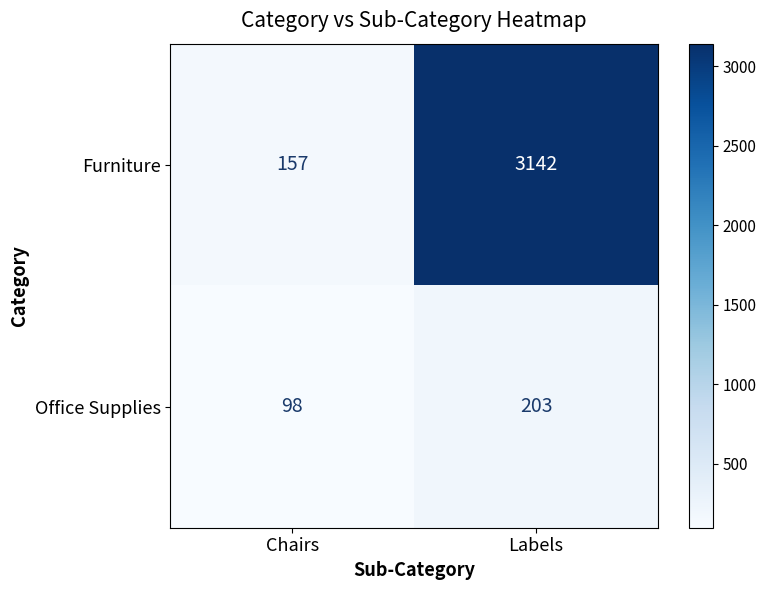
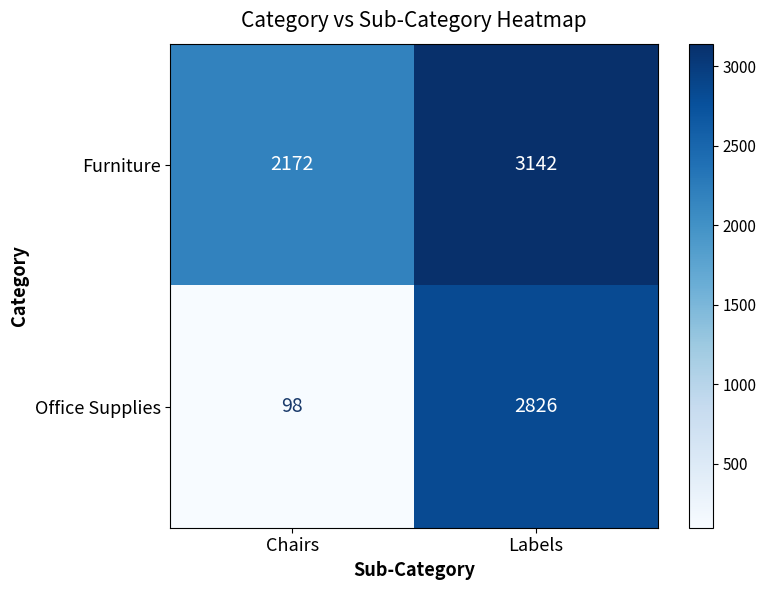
  {
    "Furniture": {
-     "Chairs": 157,
+     "Chairs": 2172,
      "Labels": 3142
    },
    "Office Supplies": {
      "Chairs": 98,
-     "Labels": 203
+     "Labels": 2826
    }
  }
